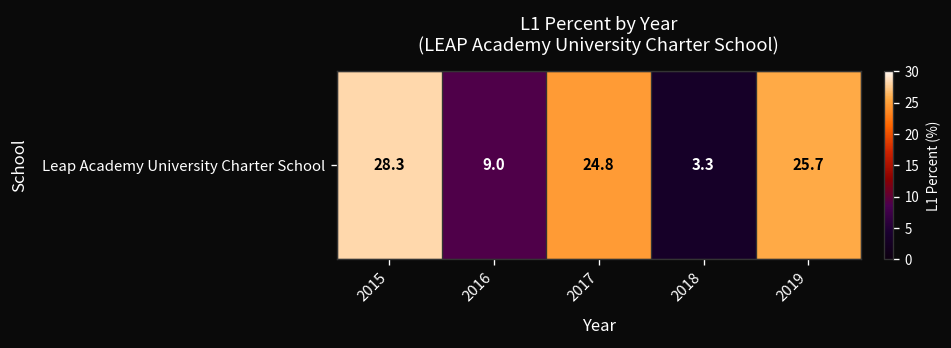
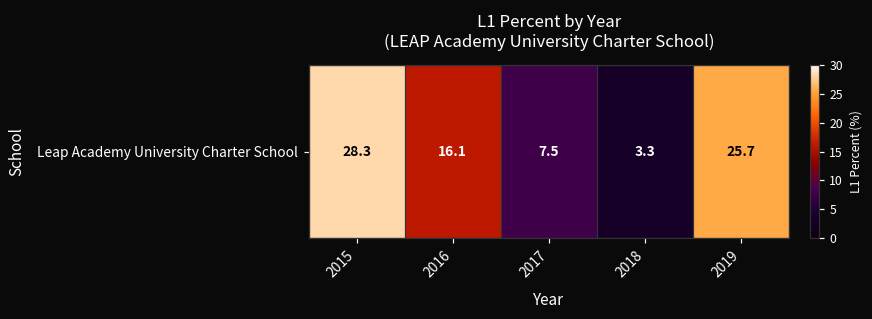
  {
    "Leap Academy University Charter School": {
      "2015": 28.3,
-     "2016": 9.0,
-     "2017": 24.8,
+     "2016": 16.1,
+     "2017": 7.5,
      "2018": 3.3,
      "2019": 25.7
    }
  }
